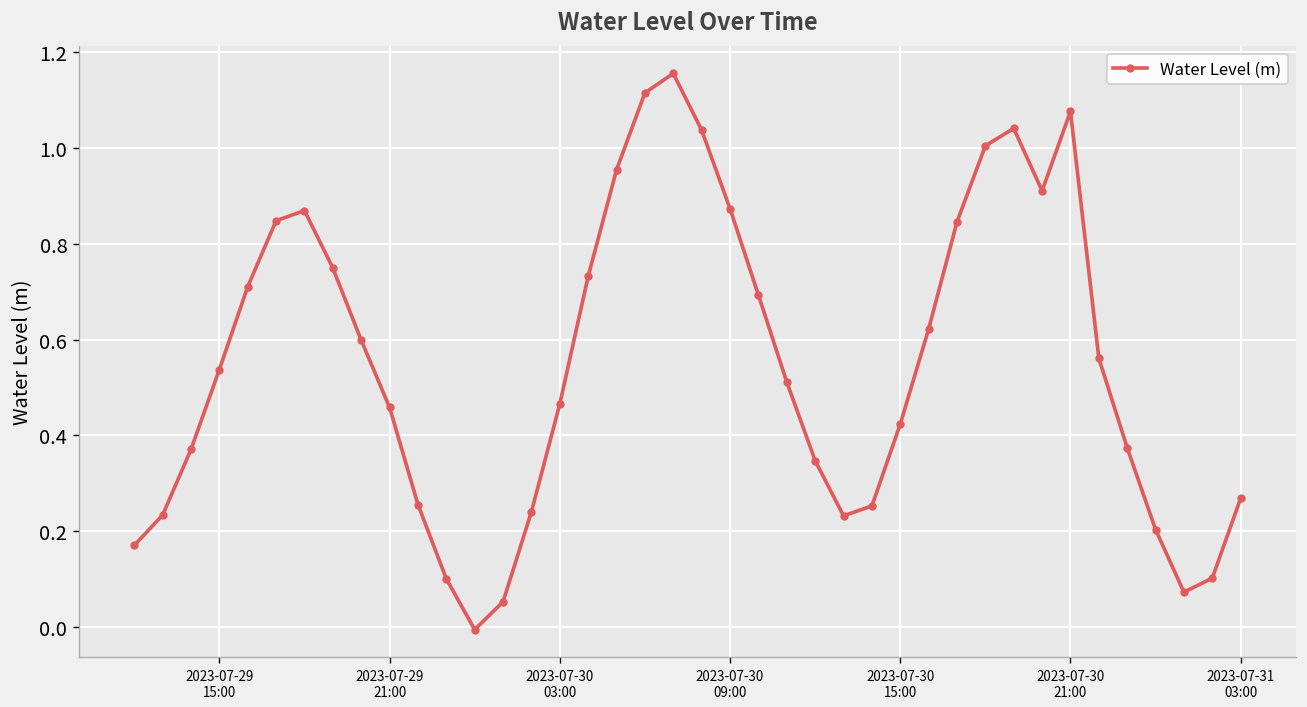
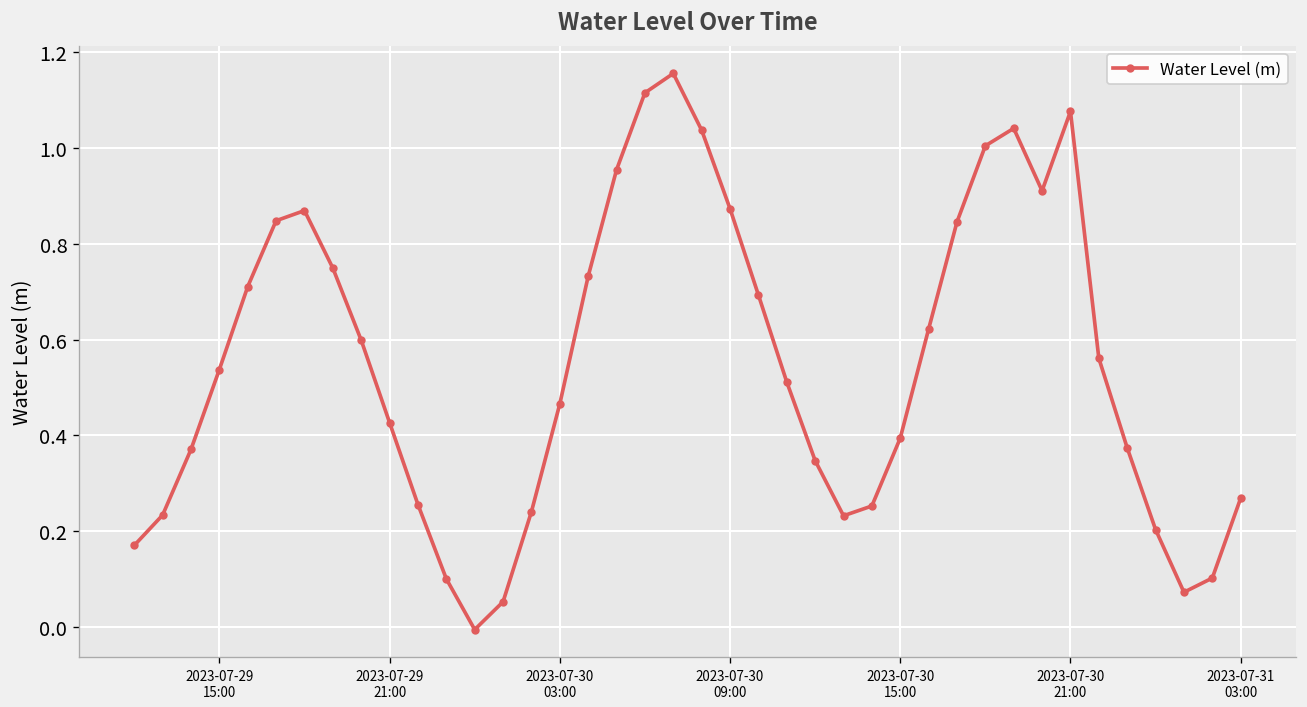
  {
    "2023-07-29 15:00": 0.54,
-   "2023-07-29 21:00": 0.46,
+   "2023-07-29 21:00": 0.43,
    "2023-07-30 03:00": 0.47,
    "2023-07-30 09:00": 0.87,
-   "2023-07-30 15:00": 0.42,
+   "2023-07-30 15:00": 0.39,
    "2023-07-30 21:00": 1.08,
    "2023-07-31 03:00": 0.27
  }
